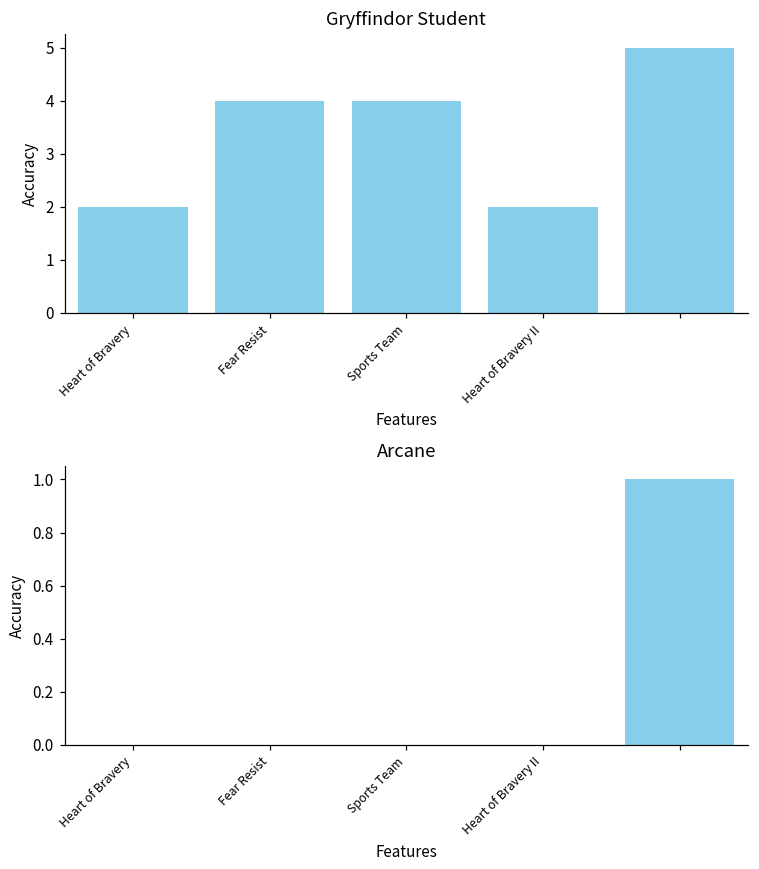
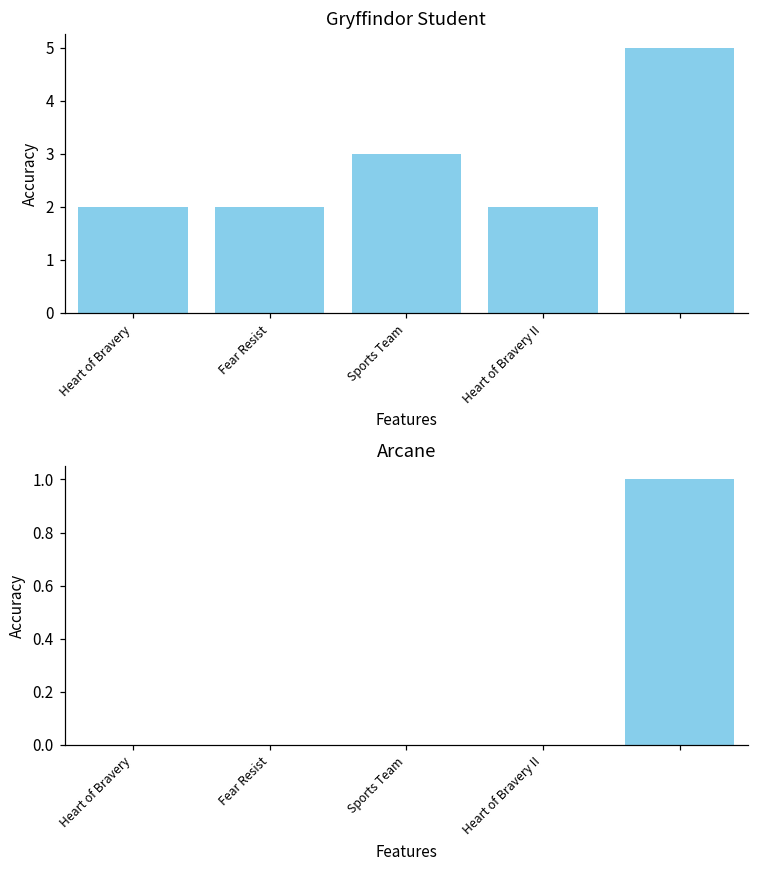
  {
    "Gryffindor Student": {
      "Heart of Bravery": 2,
-     "Fear Resist": 4,
-     "Sports Team": 4,
+     "Fear Resist": 2,
+     "Sports Team": 3,
      "Heart of Bravery II": 2
    },
    "Arcane": {
      "Heart of Bravery": 0.00,
      "Fear Resist": 0.00,
      "Sports Team": 0.00,
      "Heart of Bravery II": 0.00
    }
  }
